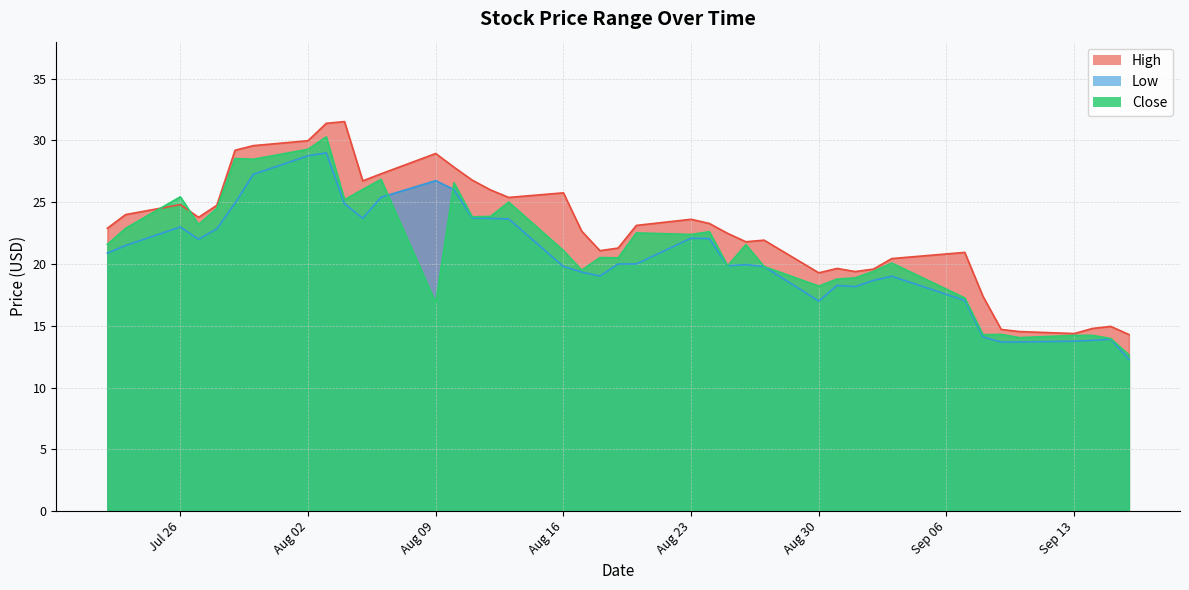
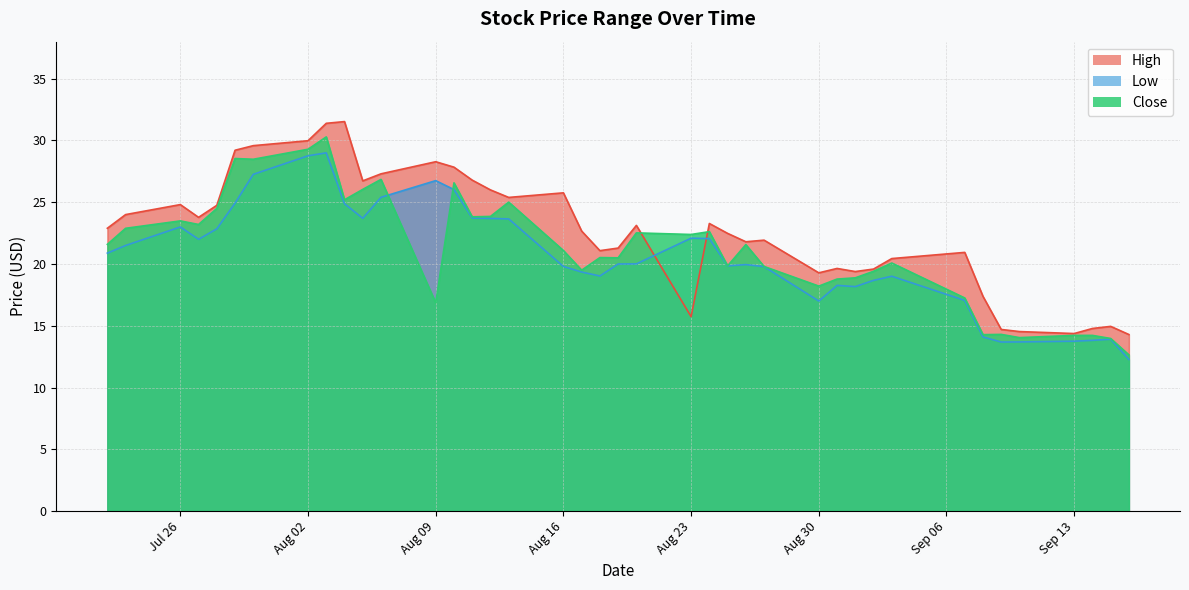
  {
    "High": {
      "Jul 26": 24.8,
      "Aug 02": 30.0,
-     "Aug 09": 28.9,
+     "Aug 09": 28.3,
      "Aug 16": 25.8,
-     "Aug 23": 23.6,
+     "Aug 23": 15.7,
      "Aug 30": 19.3
    },
    "Low": {
      "Jul 26": 23.0,
      "Aug 02": 28.8,
      "Aug 09": 26.8,
      "Aug 16": 19.8,
      "Aug 23": 22.1,
      "Aug 30": 17.0,
      "Sep 13": 13.8
    },
    "Close": {
-     "Jul 26": 25.4,
+     "Jul 26": 23.5,
      "Aug 02": 29.3,
      "Aug 09": 16.9,
      "Aug 16": 21.1,
      "Aug 23": 22.4,
      "Aug 30": 18.2
    }
  }
